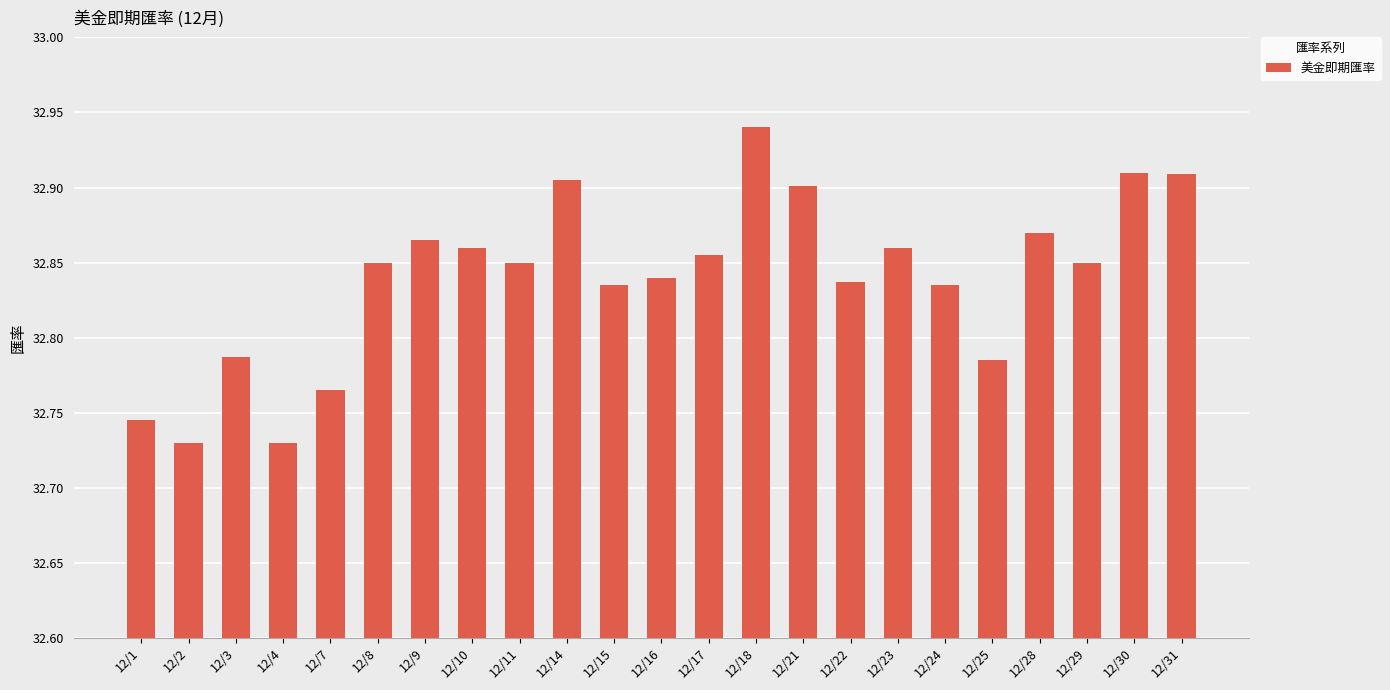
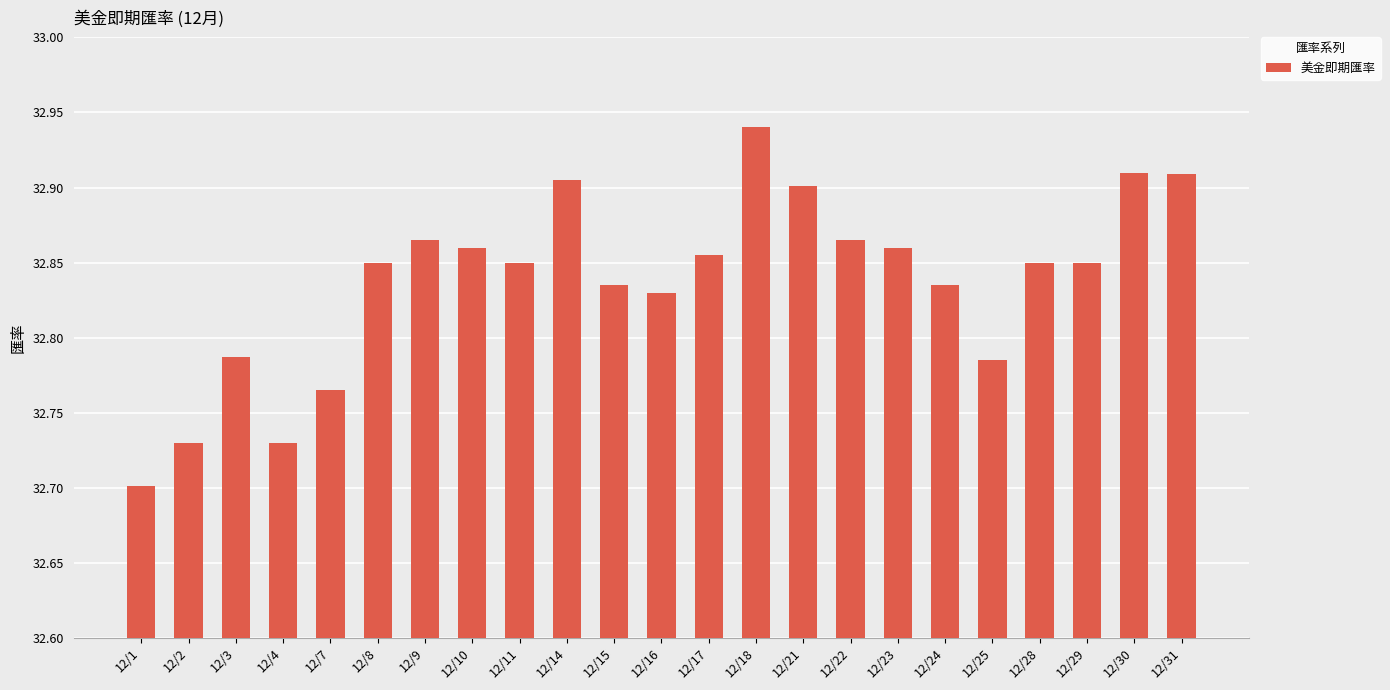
  {
-   "12/1": 32.745,
+   "12/1": 32.701,
    "12/2": 32.730,
    "12/3": 32.787,
    "12/4": 32.730,
    "12/7": 32.765,
    "12/8": 32.850,
    "12/9": 32.865,
    "12/10": 32.860,
    "12/11": 32.850,
    "12/14": 32.905,
    "12/15": 32.835,
-   "12/16": 32.84,
+   "12/16": 32.83,
    "12/17": 32.855,
    "12/18": 32.940,
    "12/21": 32.901,
-   "12/22": 32.837,
+   "12/22": 32.865,
    "12/23": 32.860,
    "12/24": 32.835,
    "12/25": 32.785,
-   "12/28": 32.87,
+   "12/28": 32.85,
    "12/29": 32.850,
    "12/30": 32.910,
    "12/31": 32.909
  }
